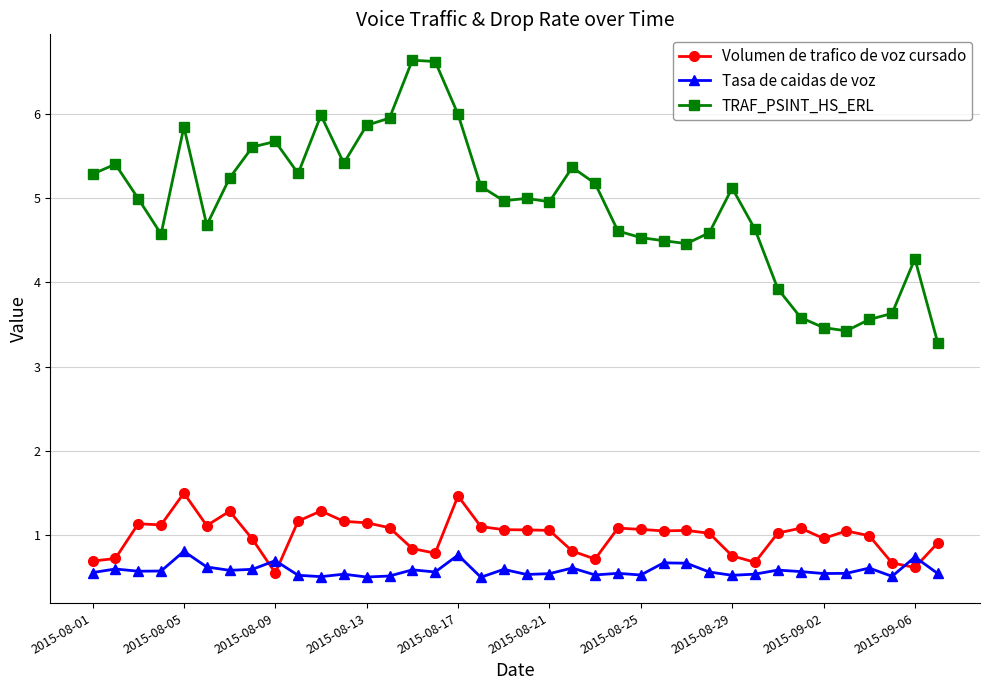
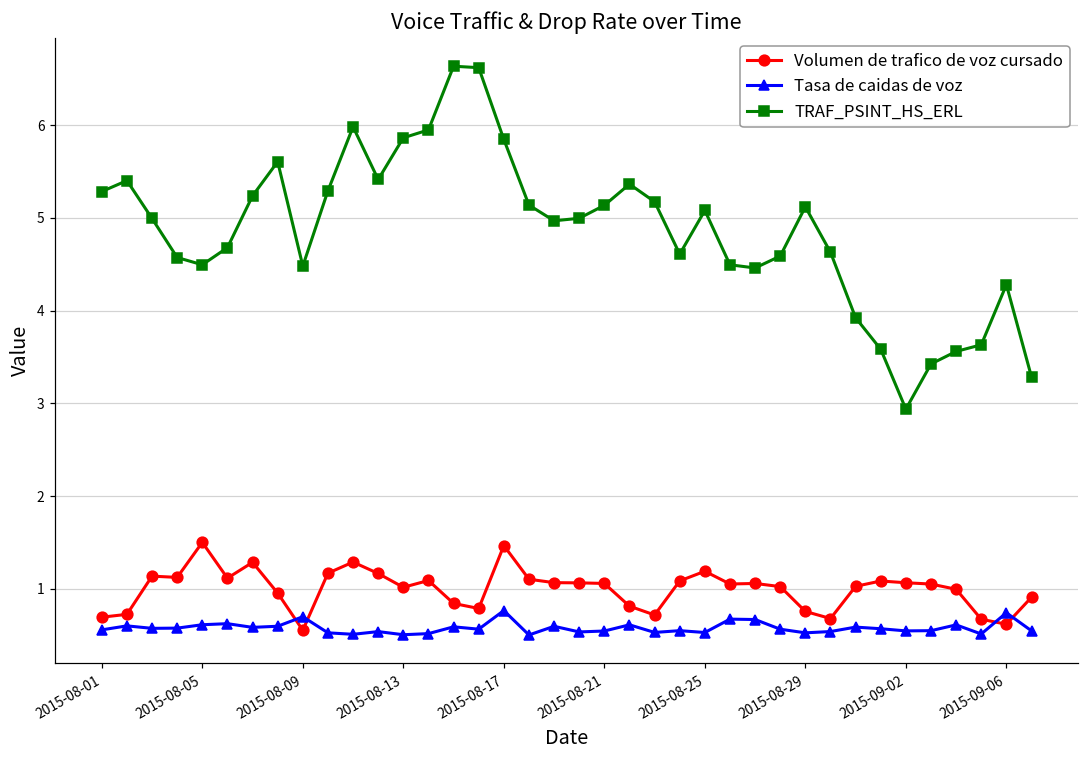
  {
    "Volumen de trafico de voz cursado": {
      "2015-08-01": 0.7,
      "2015-08-05": 1.5,
      "2015-08-09": 0.6,
-     "2015-08-13": 1.1,
+     "2015-08-13": 1.0,
      "2015-08-17": 1.5,
      "2015-08-21": 1.1,
-     "2015-08-25": 1.1,
+     "2015-08-25": 1.2,
      "2015-08-29": 0.8,
-     "2015-09-02": 1.0,
+     "2015-09-02": 1.1,
      "2015-09-06": 0.6
    },
    "Tasa de caidas de voz": {
      "2015-08-01": 0.6,
-     "2015-08-05": 0.8,
+     "2015-08-05": 0.6,
      "2015-08-09": 0.7,
      "2015-08-13": 0.5,
      "2015-08-17": 0.8,
      "2015-08-21": 0.5,
      "2015-08-25": 0.5,
      "2015-08-29": 0.5,
      "2015-09-02": 0.5,
      "2015-09-06": 0.7
    },
    "TRAF_PSINT_HS_ERL": {
      "2015-08-01": 5.3,
-     "2015-08-05": 5.8,
-     "2015-08-09": 5.7,
+     "2015-08-05": 4.5,
+     "2015-08-09": 4.5,
      "2015-08-13": 5.9,
-     "2015-08-17": 6.0,
-     "2015-08-21": 5.0,
-     "2015-08-25": 4.5,
+     "2015-08-17": 5.8,
+     "2015-08-21": 5.1,
+     "2015-08-25": 5.1,
      "2015-08-29": 5.1,
-     "2015-09-02": 3.5,
+     "2015-09-02": 2.9,
      "2015-09-06": 4.3
    }
  }
